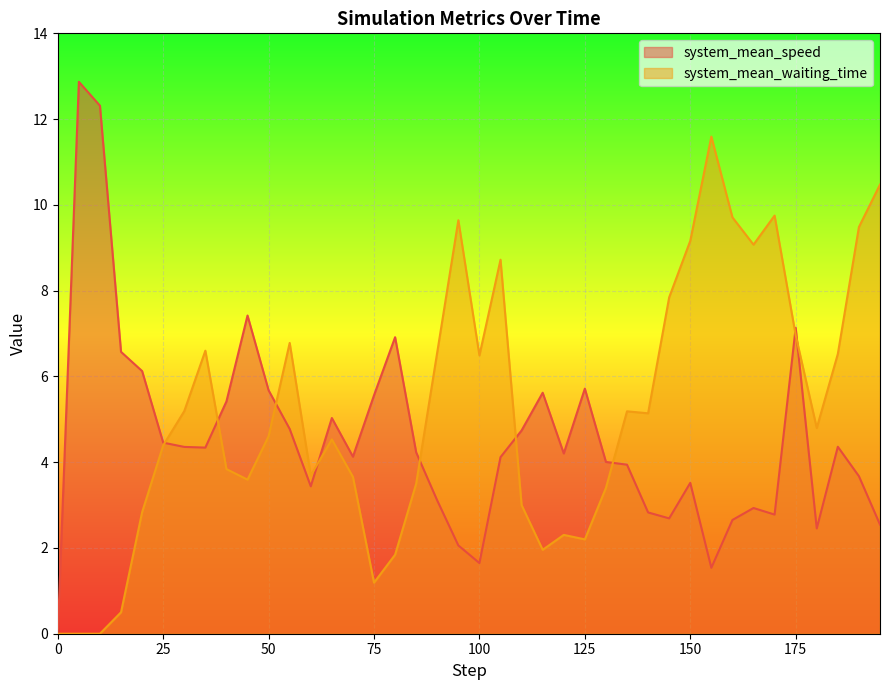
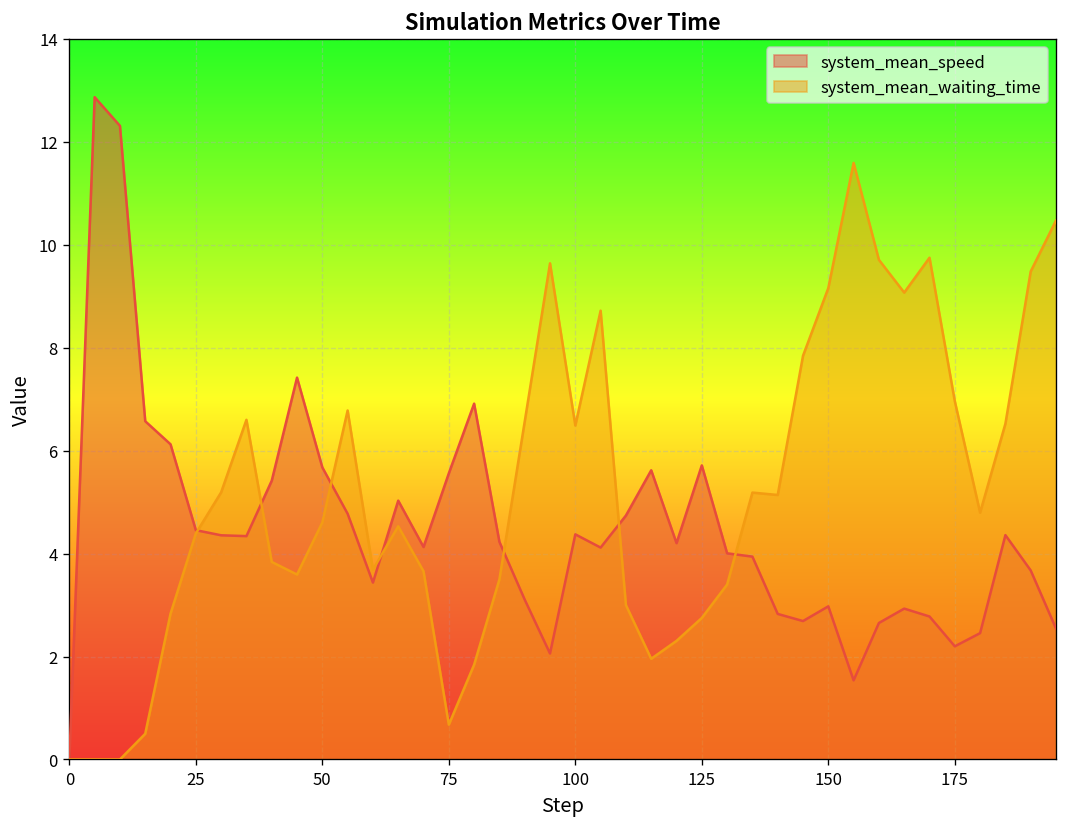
  {
    "system_mean_speed": {
      "25": 4.5,
      "50": 5.7,
      "75": 5.6,
-     "100": 1.6,
+     "100": 4.4,
      "125": 5.7,
-     "150": 3.5,
-     "175": 7.1
+     "150": 3.0,
+     "175": 2.2
    },
    "system_mean_waiting_time": {
      "25": 4.4,
      "50": 4.6,
-     "75": 1.2,
+     "75": 0.7,
      "100": 6.5,
-     "125": 2.2,
+     "125": 2.8,
      "150": 9.2,
      "175": 7.0
    }
  }
